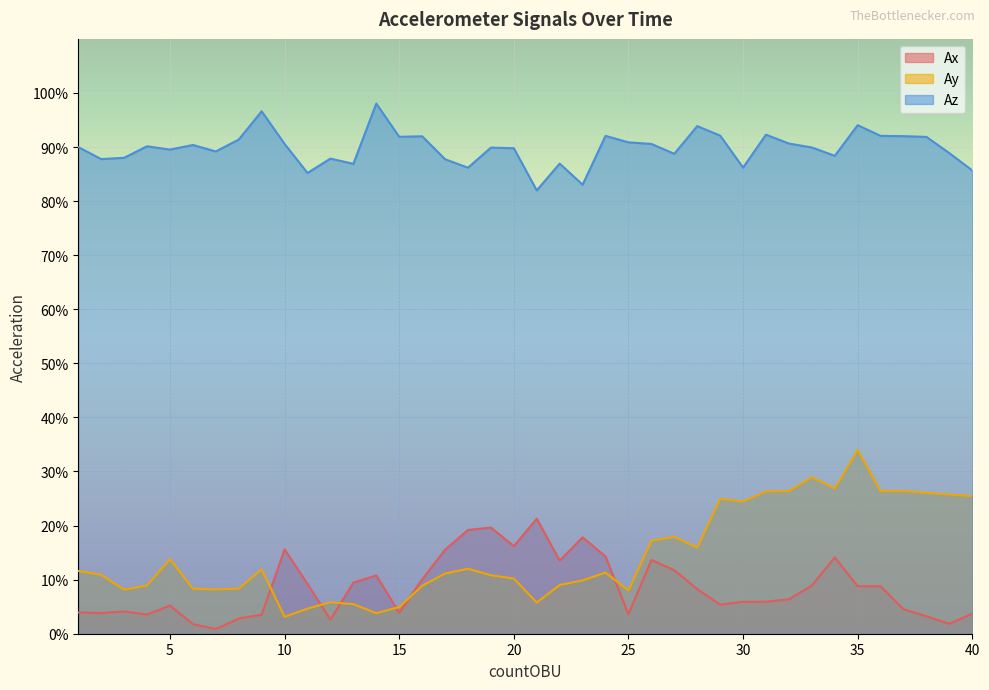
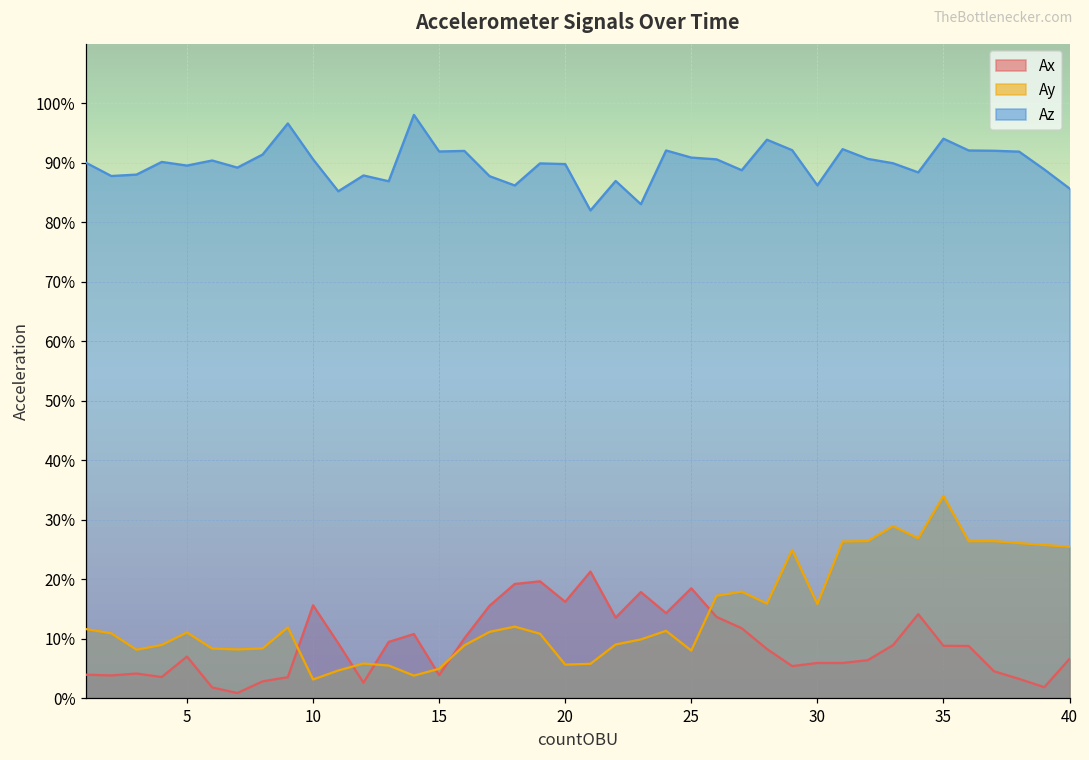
  {
    "Ax": {
-     "5": "5%",
+     "5": "7%",
      "10": "16%",
      "15": "4%",
      "20": "16%",
-     "25": "4%",
+     "25": "18%",
      "30": "6%",
      "35": "9%",
-     "40": "4%"
+     "40": "7%"
    },
    "Ay": {
-     "5": "14%",
+     "5": "11%",
      "10": "3%",
      "15": "5%",
-     "20": "10%",
+     "20": "6%",
      "25": "8%",
-     "30": "24%",
+     "30": "16%",
      "35": "34%",
      "40": "25%"
    },
    "Az": {
      "5": "90%",
      "10": "91%",
      "15": "92%",
      "20": "90%",
      "25": "91%",
      "30": "86%",
      "35": "94%",
      "40": "86%"
    }
  }
